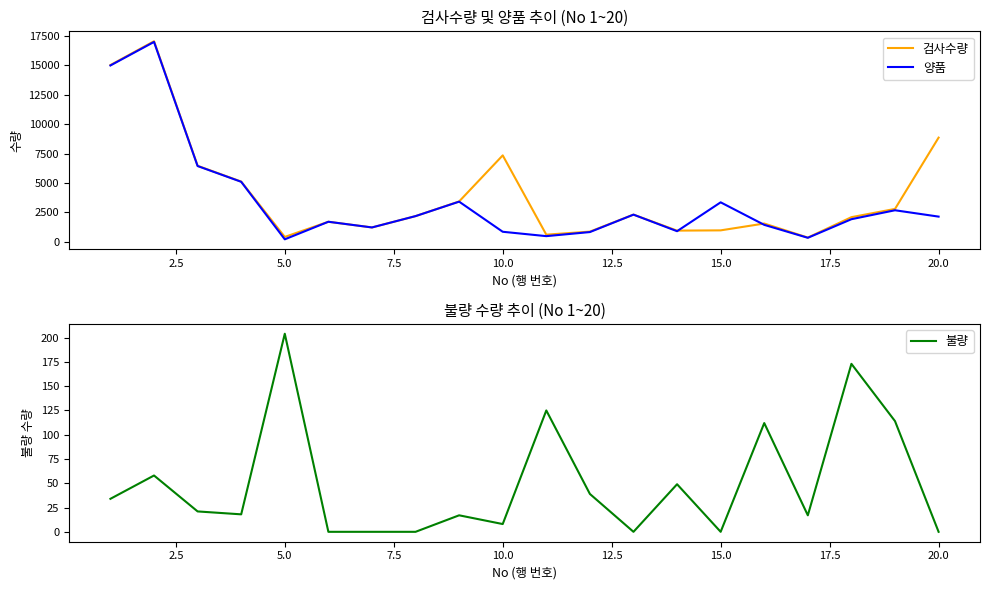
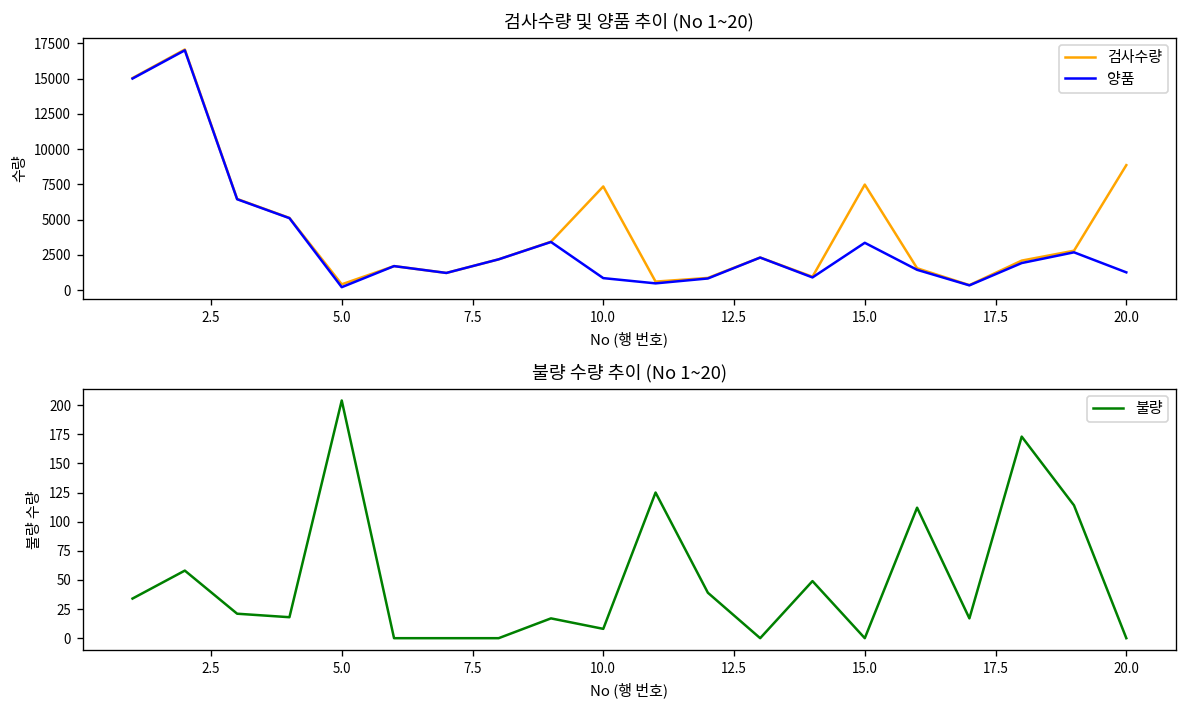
  {
    "검사수량 및 양품 추이 (No 1~20)": {
      "검사수량": {
        "10.0": 7400,
-       "15.0": 1000,
+       "15.0": 7500,
        "20.0": 8900
      },
      "양품": {
        "10.0": 900,
        "15.0": 3400,
-       "20.0": 2200
+       "20.0": 1300
      }
    },
    "불량 수량 추이 (No 1~20)": {
      "5.0": 200,
      "10.0": 10,
      "15.0": 0,
      "20.0": 0
    }
  }
